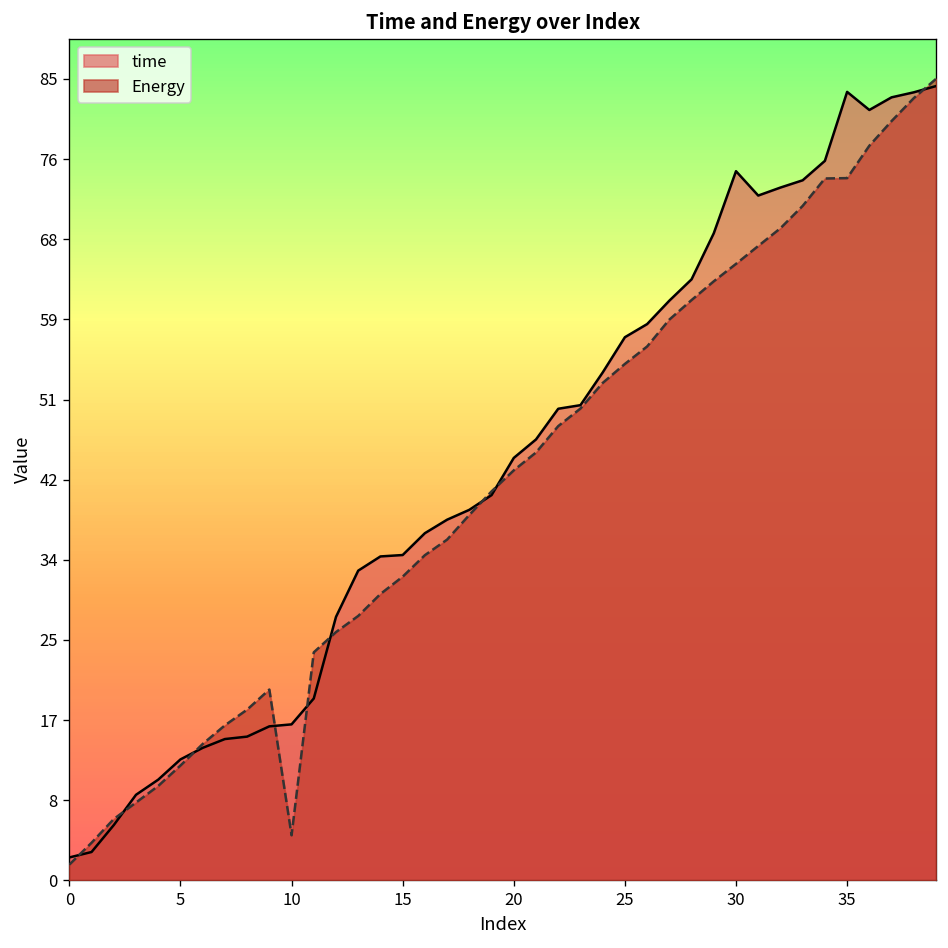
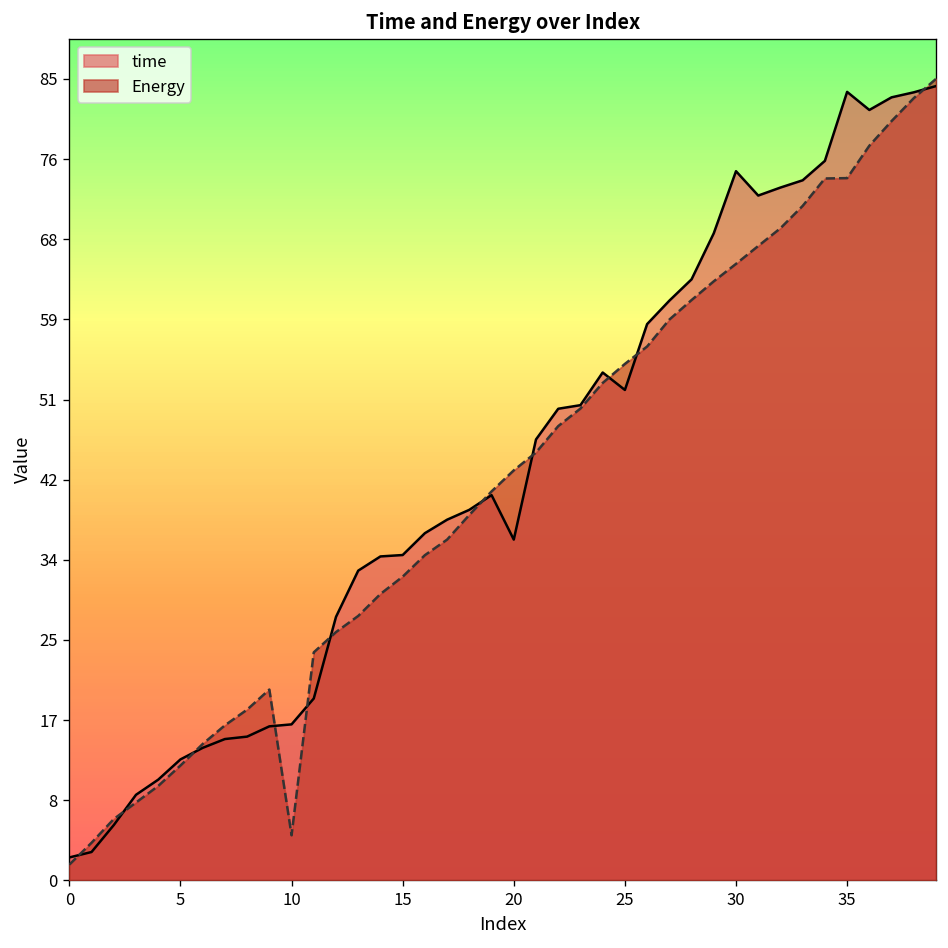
  {
    "time": {
      "0": 2,
      "5": 13,
      "10": 16,
      "15": 34,
-     "20": 45,
-     "25": 57,
+     "20": 36,
+     "25": 52,
      "30": 75,
      "35": 83
    },
    "Energy": {
      "0": 2,
      "5": 12,
      "10": 5,
      "15": 32,
      "20": 43,
      "25": 55,
      "30": 65,
      "35": 74
    }
  }
